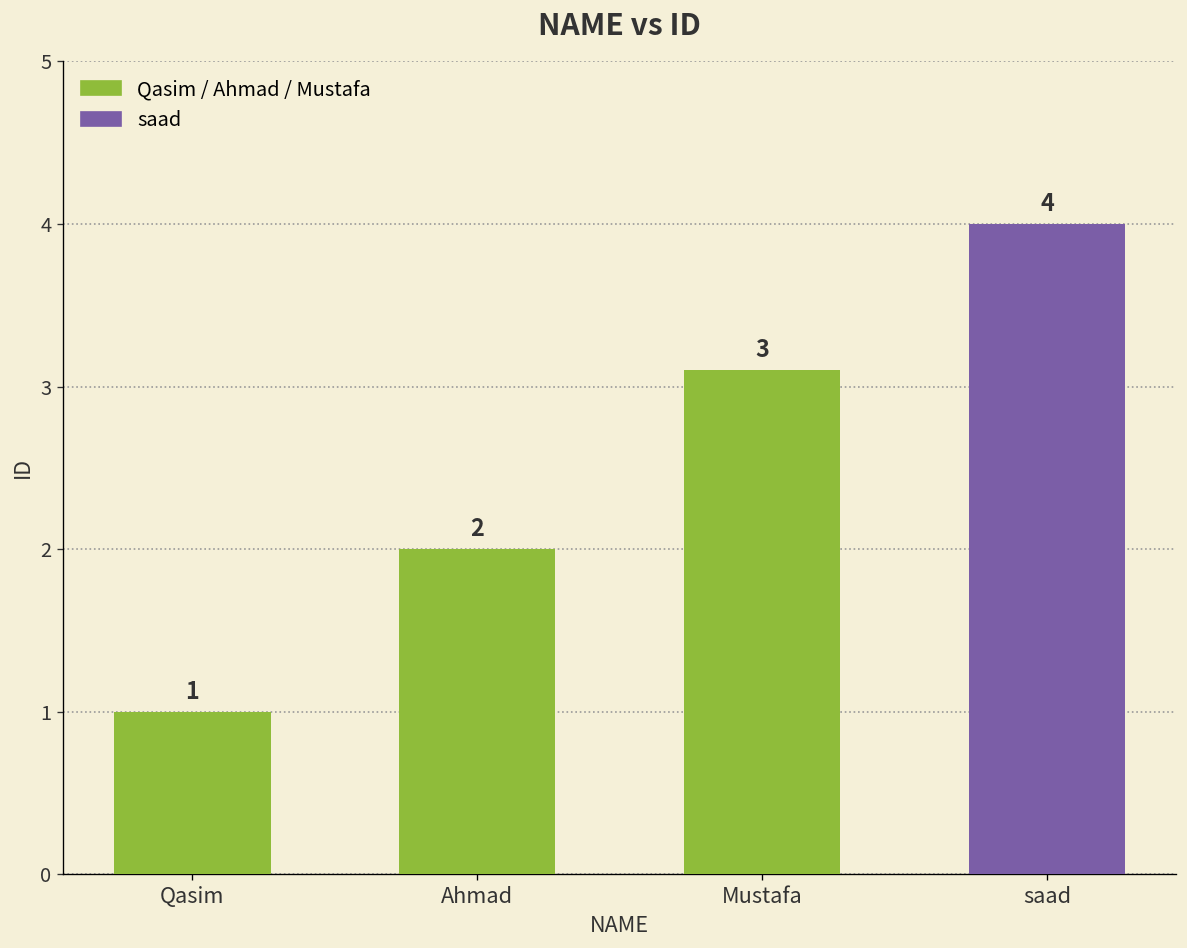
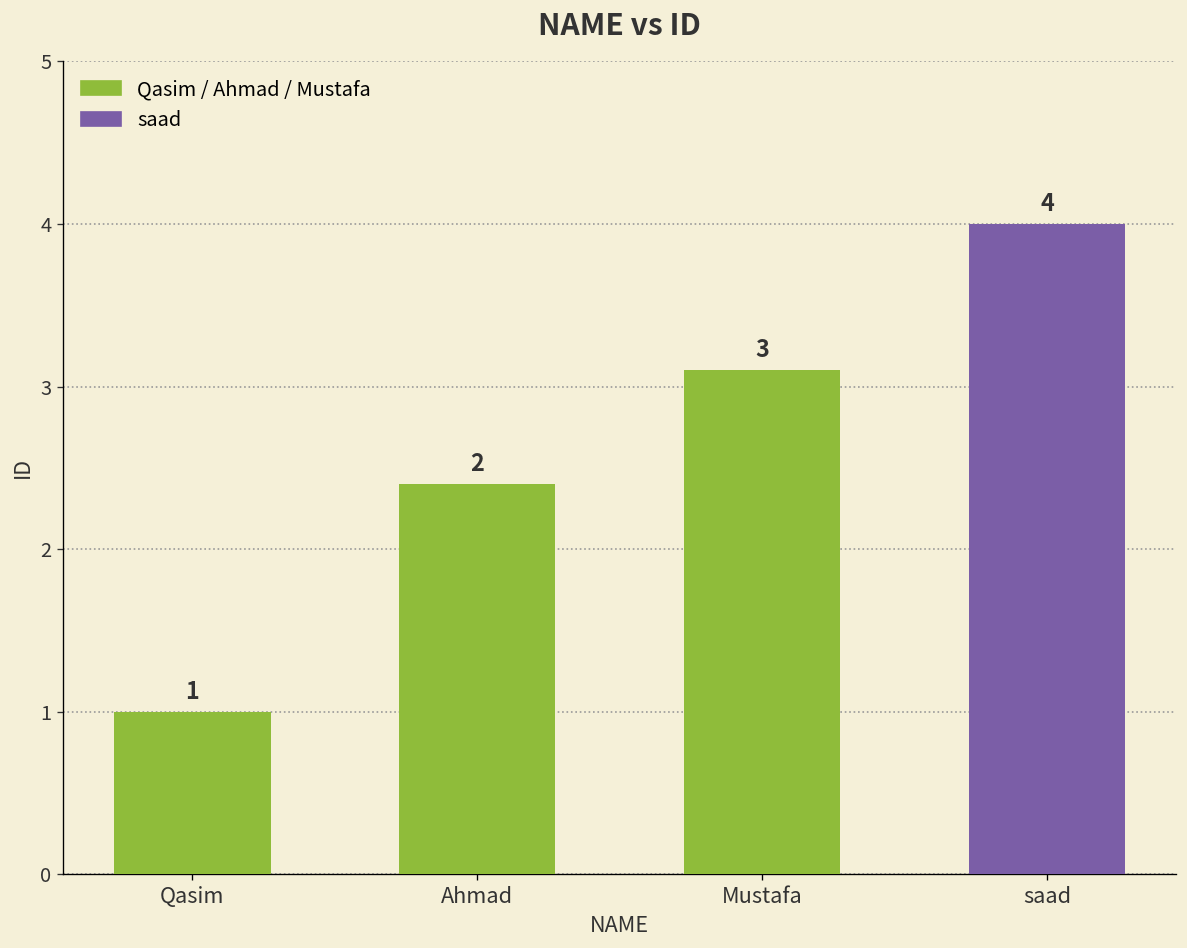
  {
-   "Ahmad": 2.0
+   "Ahmad": 2.4
  }
